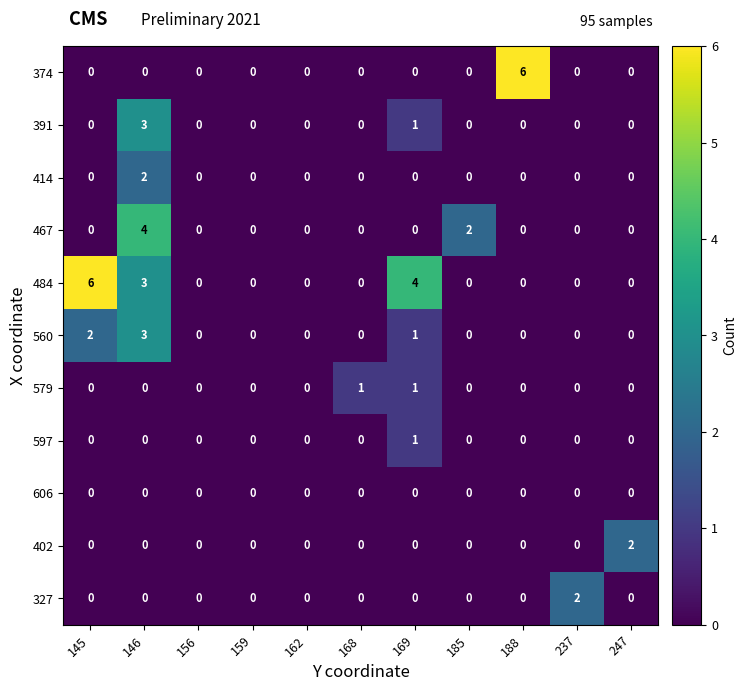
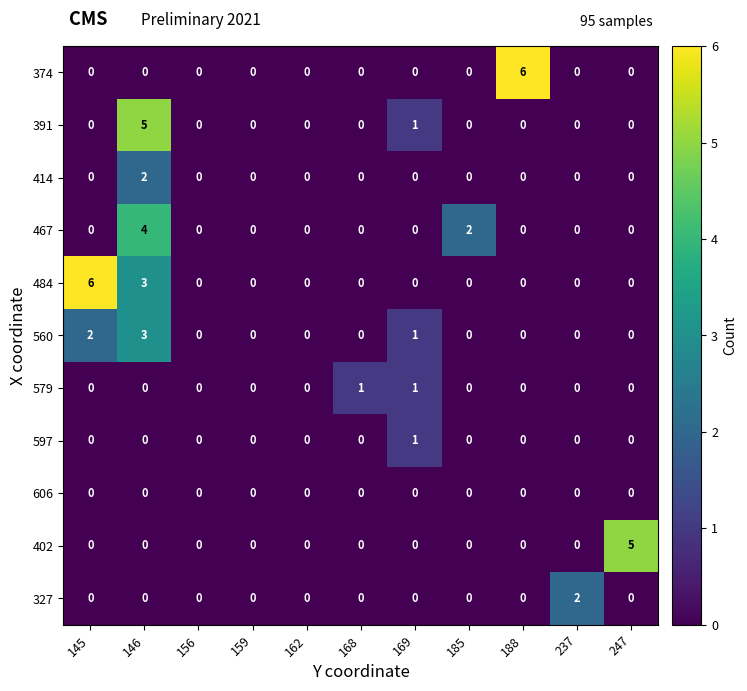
  {
    "374": {
      "145": 0,
      "146": 0,
      "156": 0,
      "159": 0,
      "162": 0,
      "168": 0,
      "169": 0,
      "185": 0,
      "188": 6,
      "237": 0,
      "247": 0
    },
    "391": {
      "145": 0,
-     "146": 3,
+     "146": 5,
      "156": 0,
      "159": 0,
      "162": 0,
      "168": 0,
      "169": 1,
      "185": 0,
      "188": 0,
      "237": 0,
      "247": 0
    },
    "414": {
      "145": 0,
      "146": 2,
      "156": 0,
      "159": 0,
      "162": 0,
      "168": 0,
      "169": 0,
      "185": 0,
      "188": 0,
      "237": 0,
      "247": 0
    },
    "467": {
      "145": 0,
      "146": 4,
      "156": 0,
      "159": 0,
      "162": 0,
      "168": 0,
      "169": 0,
      "185": 2,
      "188": 0,
      "237": 0,
      "247": 0
    },
    "484": {
      "145": 6,
      "146": 3,
      "156": 0,
      "159": 0,
      "162": 0,
      "168": 0,
-     "169": 4,
+     "169": 0,
      "185": 0,
      "188": 0,
      "237": 0,
      "247": 0
    },
    "560": {
      "145": 2,
      "146": 3,
      "156": 0,
      "159": 0,
      "162": 0,
      "168": 0,
      "169": 1,
      "185": 0,
      "188": 0,
      "237": 0,
      "247": 0
    },
    "579": {
      "145": 0,
      "146": 0,
      "156": 0,
      "159": 0,
      "162": 0,
      "168": 1,
      "169": 1,
      "185": 0,
      "188": 0,
      "237": 0,
      "247": 0
    },
    "597": {
      "145": 0,
      "146": 0,
      "156": 0,
      "159": 0,
      "162": 0,
      "168": 0,
      "169": 1,
      "185": 0,
      "188": 0,
      "237": 0,
      "247": 0
    },
    "606": {
      "145": 0,
      "146": 0,
      "156": 0,
      "159": 0,
      "162": 0,
      "168": 0,
      "169": 0,
      "185": 0,
      "188": 0,
      "237": 0,
      "247": 0
    },
    "402": {
      "145": 0,
      "146": 0,
      "156": 0,
      "159": 0,
      "162": 0,
      "168": 0,
      "169": 0,
      "185": 0,
      "188": 0,
      "237": 0,
-     "247": 2
+     "247": 5
    },
    "327": {
      "145": 0,
      "146": 0,
      "156": 0,
      "159": 0,
      "162": 0,
      "168": 0,
      "169": 0,
      "185": 0,
      "188": 0,
      "237": 2,
      "247": 0
    }
  }
